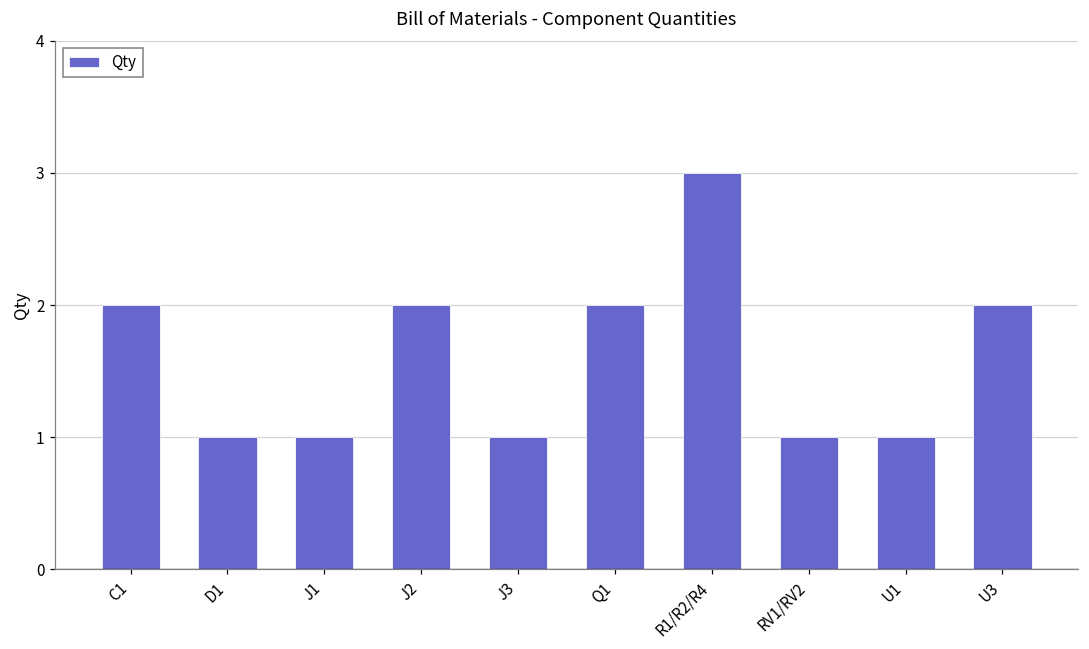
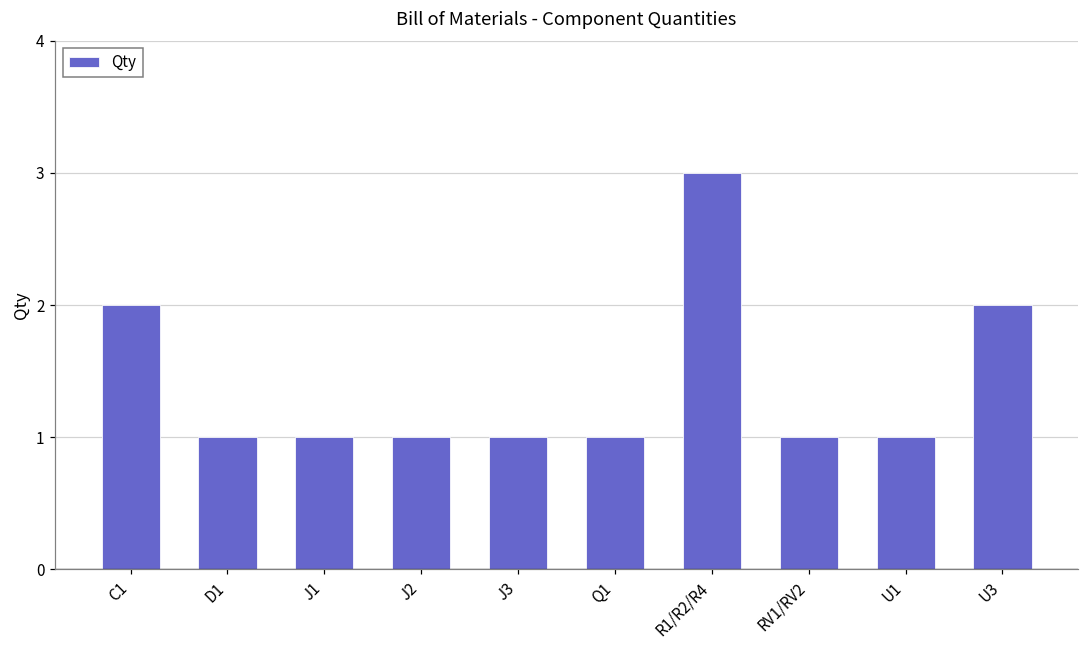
  {
    "C1": 2,
    "D1": 1,
    "J1": 1,
-   "J2": 2,
+   "J2": 1,
    "J3": 1,
-   "Q1": 2,
+   "Q1": 1,
    "R1/R2/R4": 3,
    "RV1/RV2": 1,
    "U1": 1,
    "U3": 2
  }
